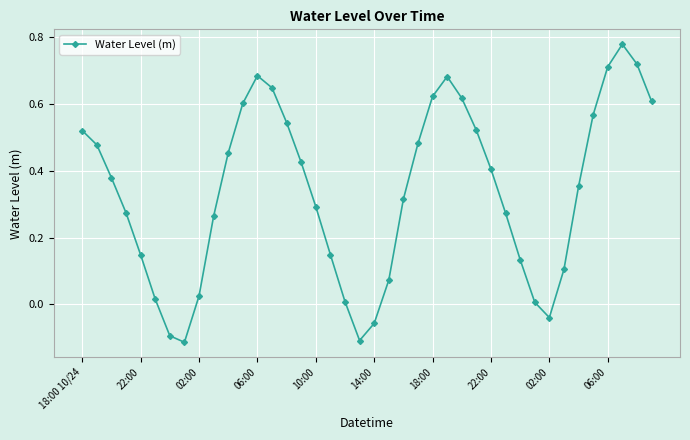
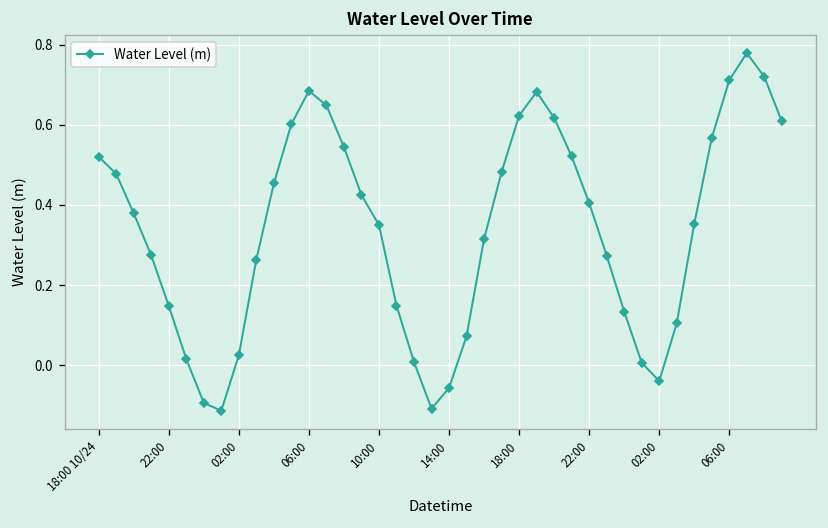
  {
    "18:00 10/24": 0.52,
-   "10:00": 0.29,
+   "10:00": 0.35,
    "14:00": -0.06,
    "18:00": 0.62
  }
